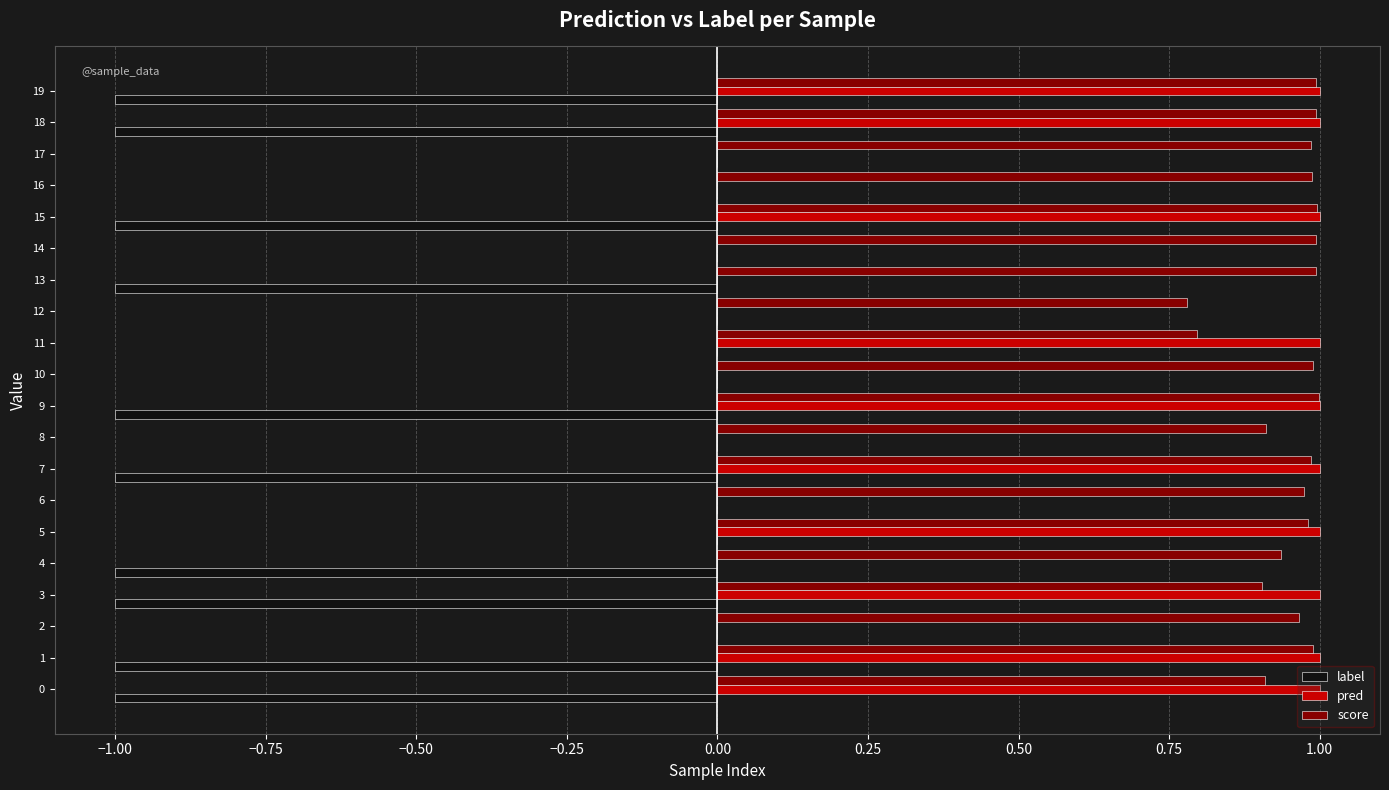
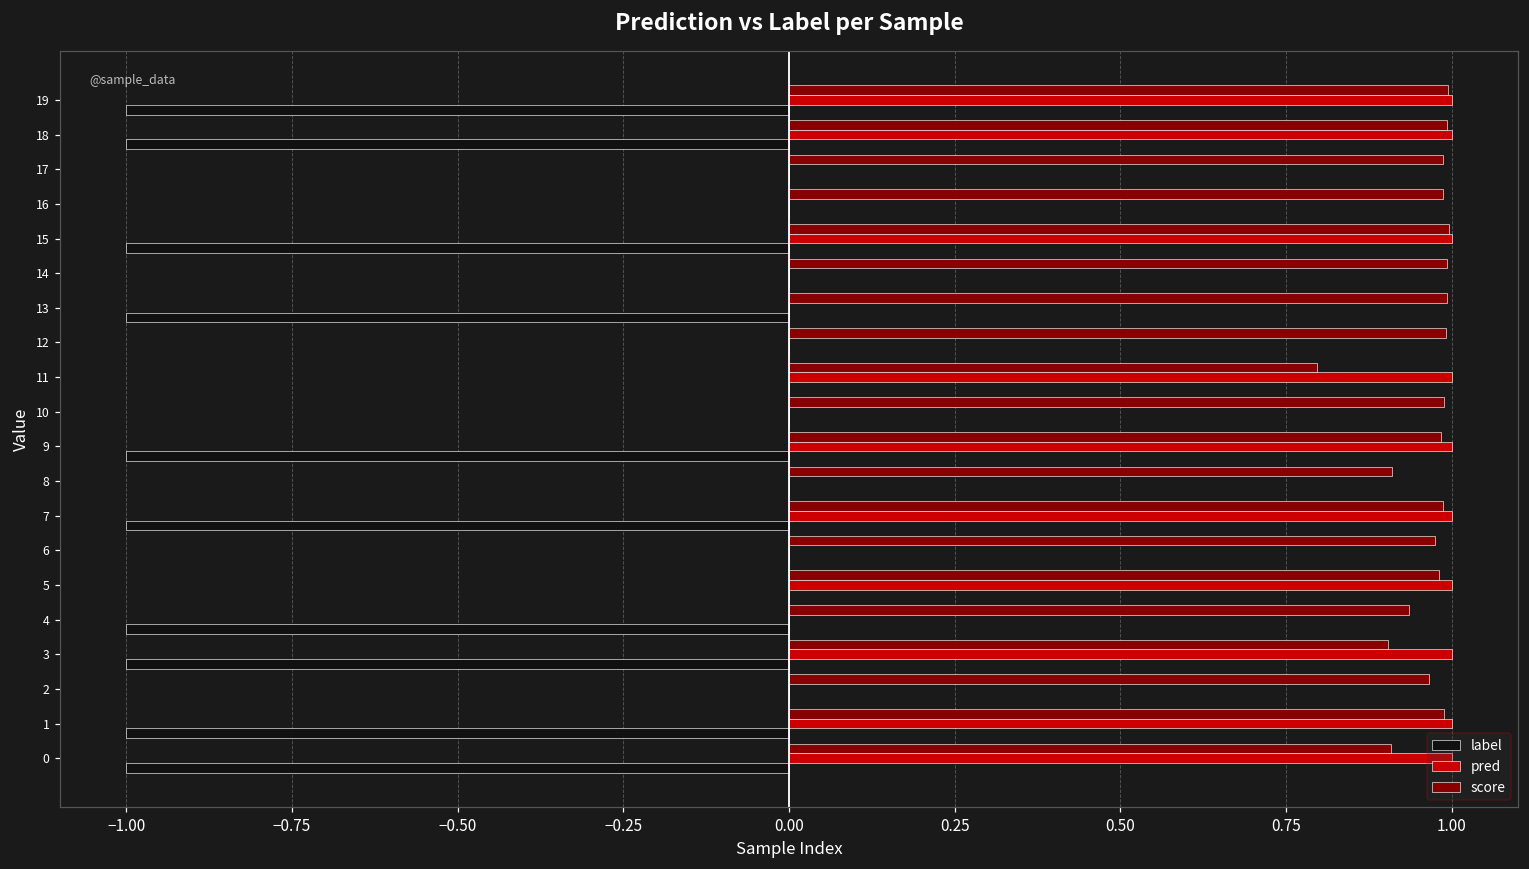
  {
    "label": {
      "19": -1.00,
      "18": -1.00,
      "17": 0.00,
      "16": 0.00,
      "15": -1.00,
      "14": 0.00,
      "13": -1.00,
      "12": 0.00,
      "11": 0.00,
      "10": 0.00,
      "9": -1.00,
      "8": 0.00,
      "7": -1.00,
      "6": 0.00,
      "5": 0.00,
      "4": -1.00,
      "3": -1.00,
      "2": 0.00,
      "1": -1.00,
      "0": -1.00
    },
    "pred": {
      "19": 1.00,
      "18": 1.00,
      "17": 0.00,
      "16": 0.00,
      "15": 1.00,
      "14": 0.00,
      "13": 0.00,
      "12": 0.00,
      "11": 1.00,
      "10": 0.00,
      "9": 1.00,
      "8": 0.00,
      "7": 1.00,
      "6": 0.00,
      "5": 1.00,
      "4": 0.00,
      "3": 1.00,
      "2": 0.00,
      "1": 1.00
    },
    "score": {
      "19": 0.99,
      "18": 0.99,
      "17": 0.99,
      "16": 0.99,
      "15": 1.00,
      "14": 0.99,
      "13": 0.99,
-     "12": 0.78,
+     "12": 0.99,
      "11": 0.80,
      "10": 0.99,
-     "9": 1.00,
+     "9": 0.98,
      "8": 0.91,
      "7": 0.99,
      "6": 0.97,
      "5": 0.98,
      "4": 0.94,
      "3": 0.90,
      "2": 0.97,
      "1": 0.99,
      "0": 0.91
    }
  }
